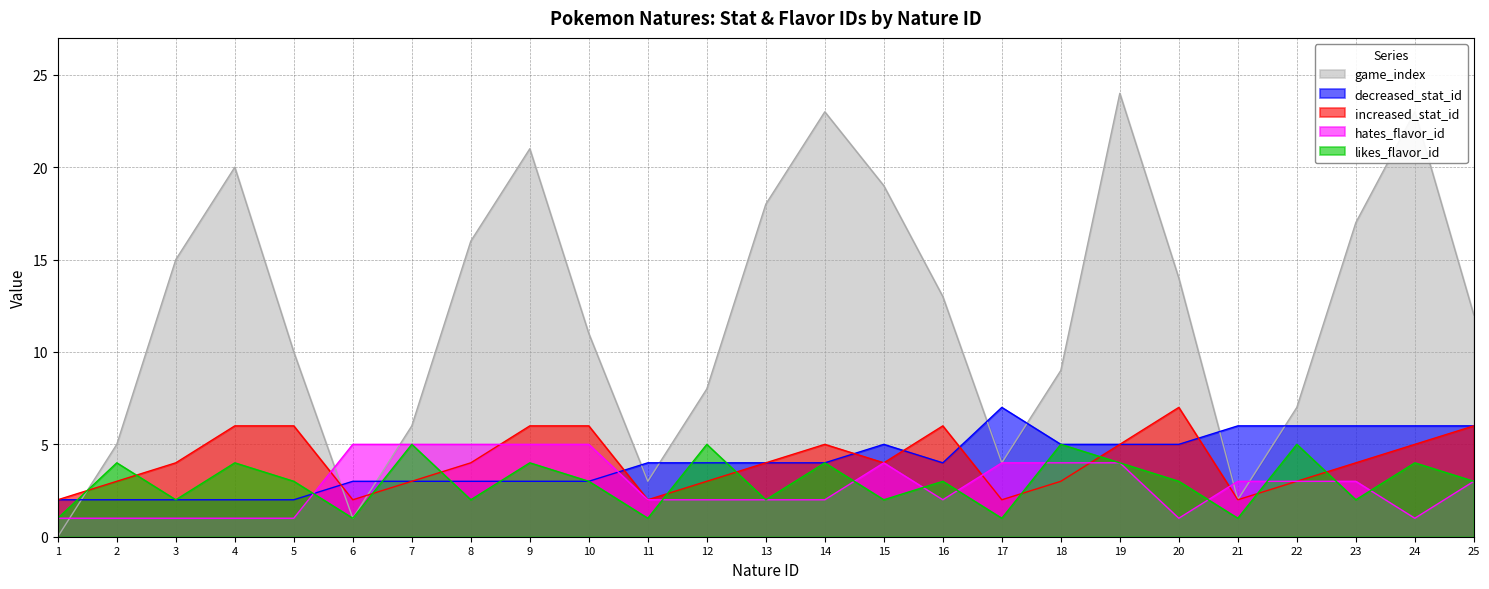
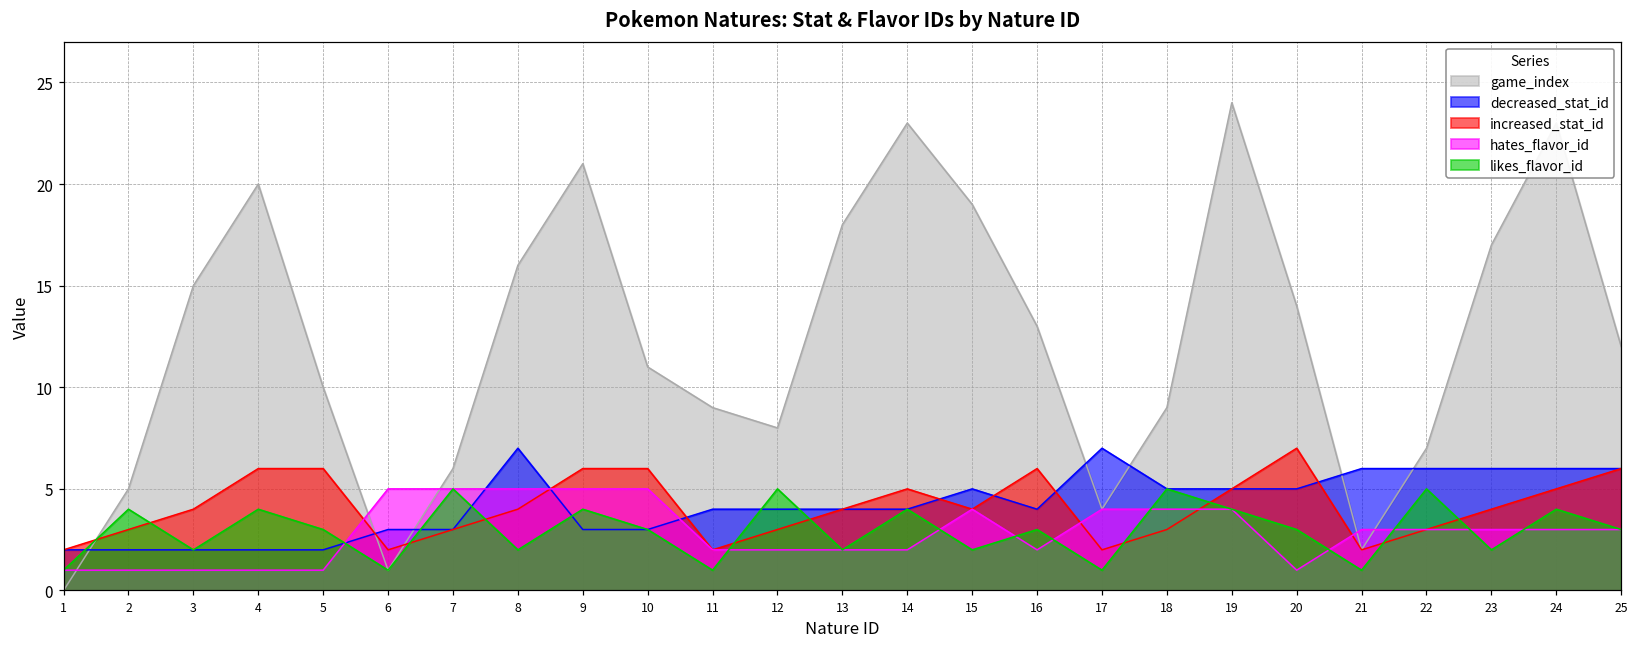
  {
    "game_index": {
      "1": 0,
      "2": 5,
      "3": 15,
      "4": 20,
      "5": 10,
      "7": 6,
      "8": 16,
      "9": 21,
      "10": 11,
-     "11": 3,
+     "11": 9,
      "12": 8,
      "13": 18,
      "14": 23,
      "15": 19,
      "16": 13,
      "18": 9,
      "19": 24,
      "20": 14,
      "22": 7,
      "23": 17,
      "25": 12
    },
    "decreased_stat_id": {
      "2": 2,
      "4": 2,
      "5": 2,
      "6": 3,
-     "8": 3,
+     "8": 7,
      "9": 3,
      "11": 4,
      "12": 4,
      "15": 5,
      "16": 4,
      "17": 7,
      "20": 5,
      "21": 6,
      "22": 6,
      "23": 6,
      "24": 6
    },
    "increased_stat_id": {
      "2": 3,
      "3": 4,
      "4": 6,
      "5": 6,
      "6": 2,
      "8": 4,
      "9": 6,
      "10": 6,
      "12": 3,
      "14": 5,
      "16": 6,
      "17": 2,
      "18": 3,
      "20": 7,
      "23": 4,
      "24": 5
    },
    "hates_flavor_id": {
      "2": 1,
      "3": 1,
      "4": 1,
      "5": 1,
      "6": 5,
      "8": 5,
      "9": 5,
      "10": 5,
      "12": 2,
      "14": 2,
      "16": 2,
      "18": 4,
      "20": 1,
      "21": 3,
      "23": 3,
-     "24": 1
+     "24": 3
    },
    "likes_flavor_id": {
      "2": 4,
      "4": 4,
      "5": 3,
      "8": 2,
      "9": 4,
      "11": 1,
      "12": 5,
      "15": 2,
      "16": 3,
      "17": 1,
      "20": 3,
      "21": 1,
      "22": 5,
      "23": 2,
      "24": 4
    }
  }
